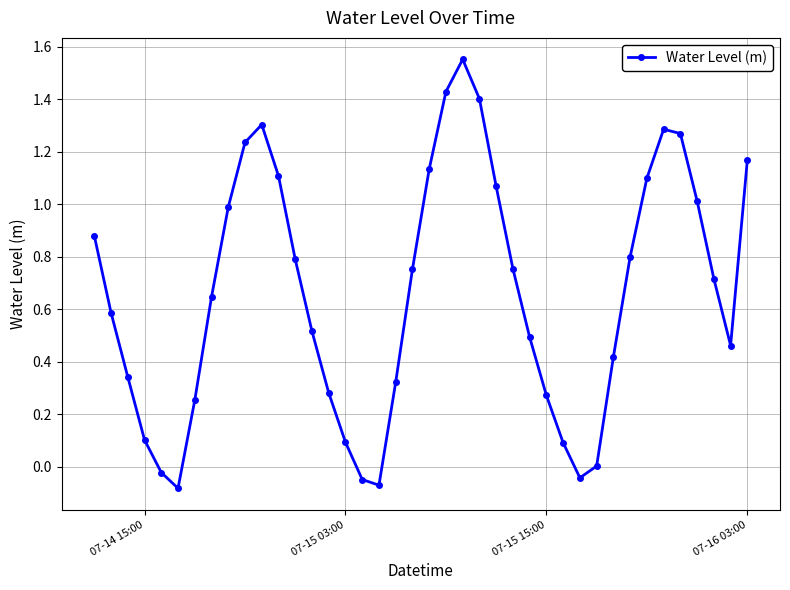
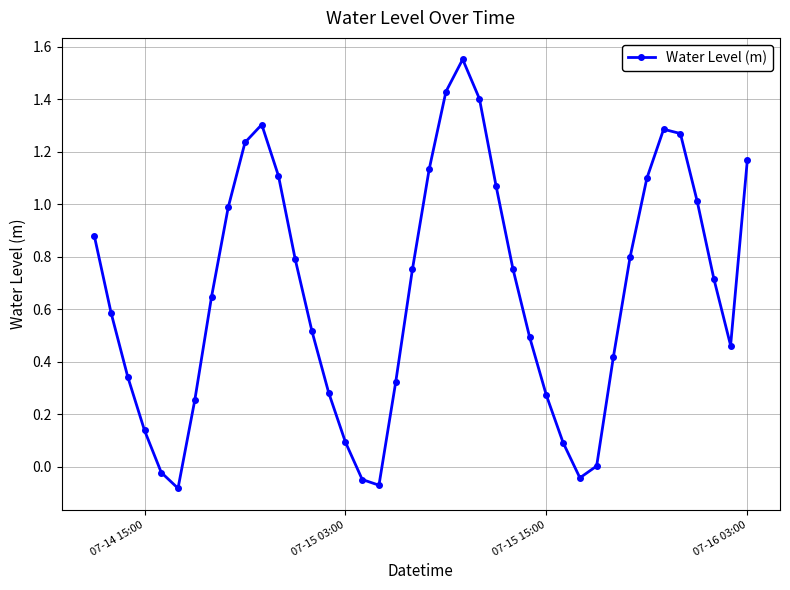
  {
-   "07-14 15:00": 0.10,
+   "07-14 15:00": 0.14,
    "07-15 03:00": 0.09,
    "07-15 15:00": 0.27,
    "07-16 03:00": 1.17
  }
